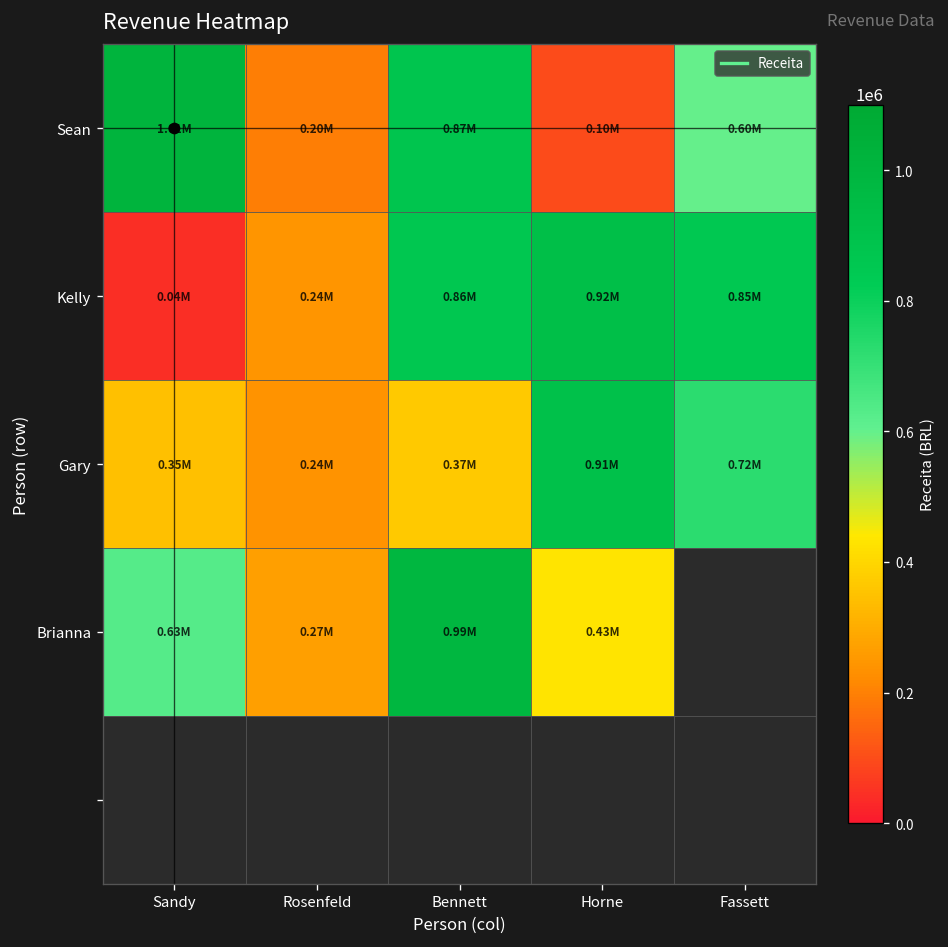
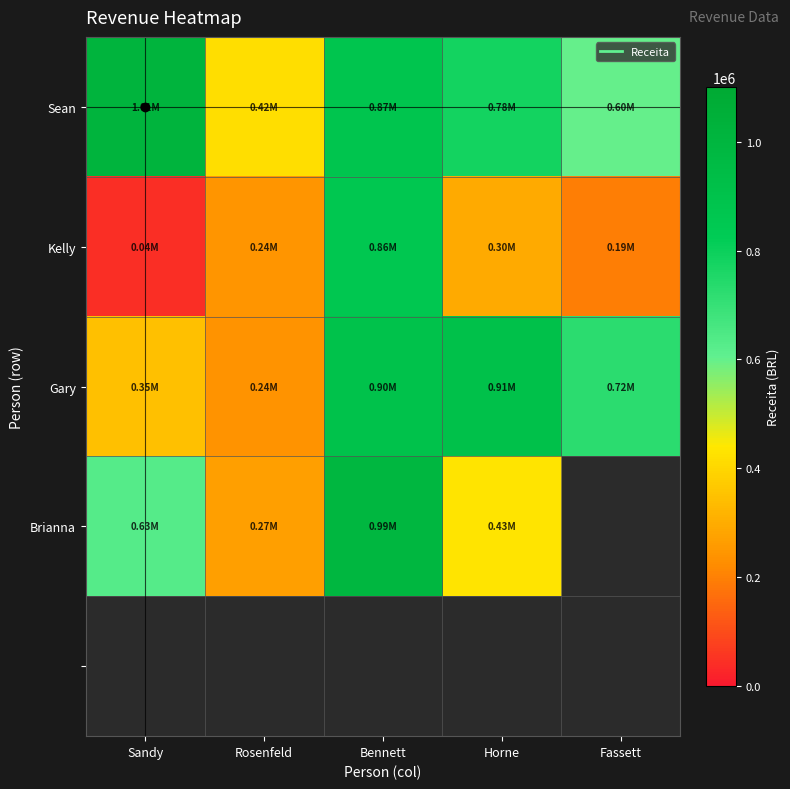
  {
    "Sean": {
-     "Rosenfeld": "0.20M",
+     "Rosenfeld": "0.42M",
      "Bennett": "0.87M",
-     "Horne": "0.10M",
+     "Horne": "0.78M",
      "Fassett": "0.60M"
    },
    "Kelly": {
      "Sandy": "0.04M",
      "Rosenfeld": "0.24M",
      "Bennett": "0.86M",
-     "Horne": "0.92M",
-     "Fassett": "0.85M"
+     "Horne": "0.30M",
+     "Fassett": "0.19M"
    },
    "Gary": {
      "Sandy": "0.35M",
      "Rosenfeld": "0.24M",
-     "Bennett": "0.37M",
+     "Bennett": "0.90M",
      "Horne": "0.91M",
      "Fassett": "0.72M"
    },
    "Brianna": {
      "Sandy": "0.63M",
      "Rosenfeld": "0.27M",
      "Bennett": "0.99M",
      "Horne": "0.43M"
    }
  }
